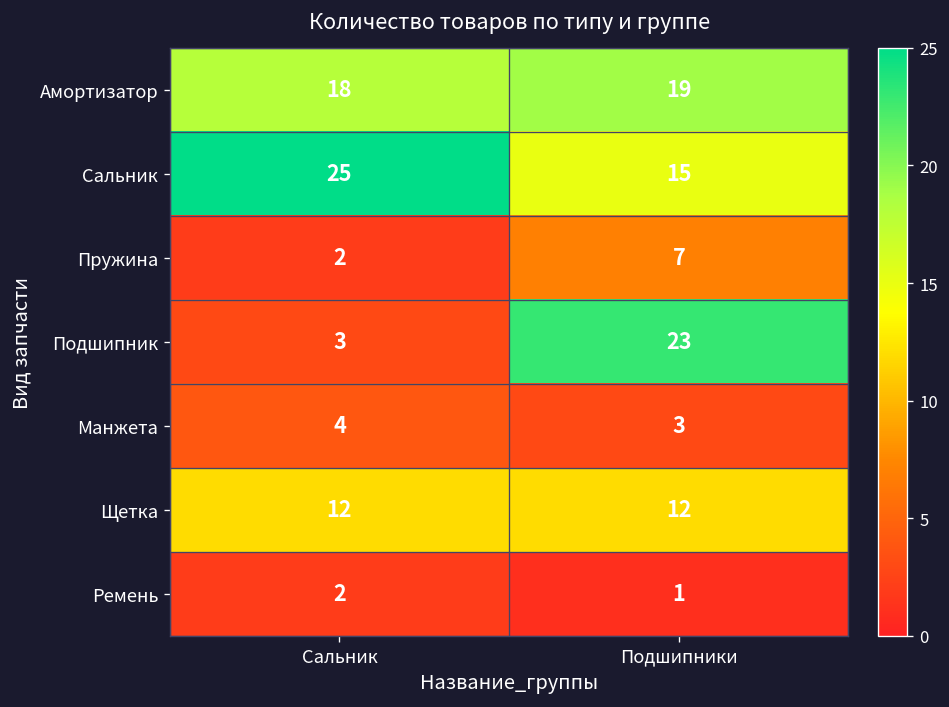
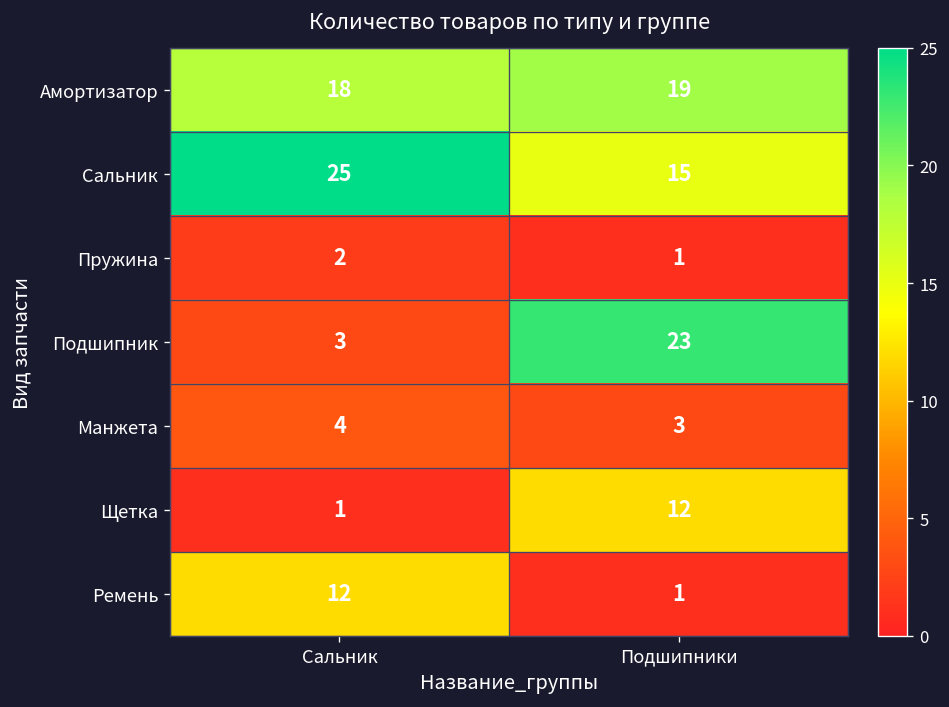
  {
    "Амортизатор": {
      "Сальник": 18,
      "Подшипники": 19
    },
    "Сальник": {
      "Сальник": 25,
      "Подшипники": 15
    },
    "Пружина": {
      "Сальник": 2,
-     "Подшипники": 7
+     "Подшипники": 1
    },
    "Подшипник": {
      "Сальник": 3,
      "Подшипники": 23
    },
    "Манжета": {
      "Сальник": 4,
      "Подшипники": 3
    },
    "Щетка": {
-     "Сальник": 12,
+     "Сальник": 1,
      "Подшипники": 12
    },
    "Ремень": {
-     "Сальник": 2,
+     "Сальник": 12,
      "Подшипники": 1
    }
  }
